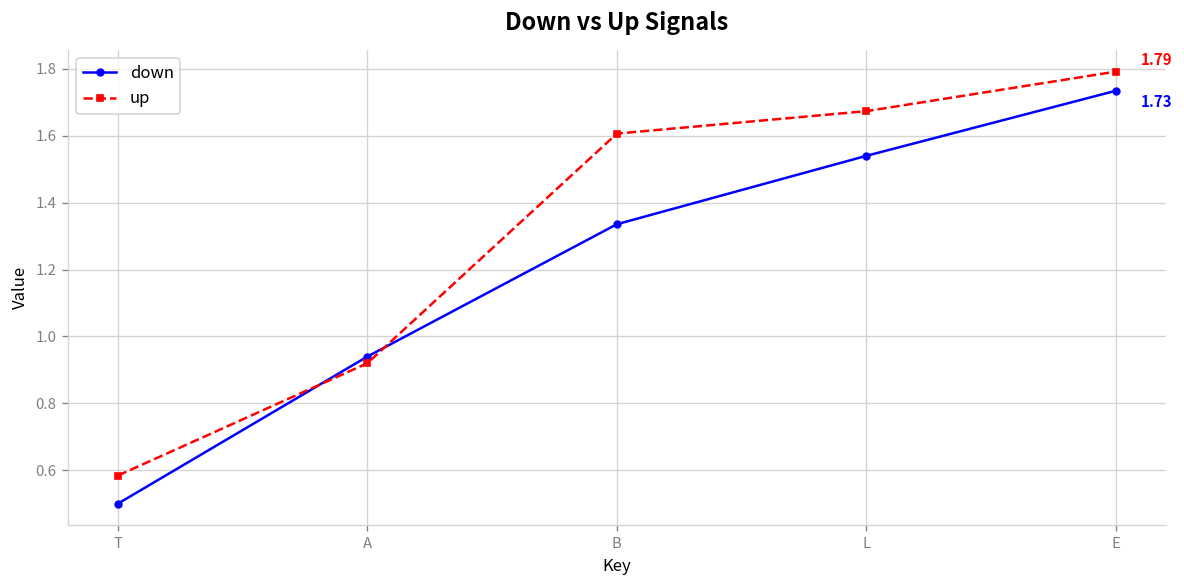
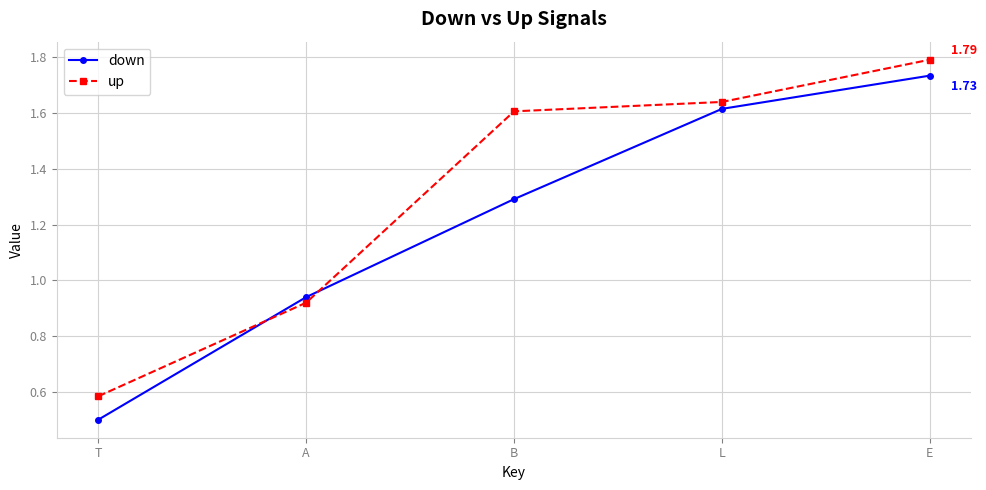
  {
    "down": {
      "T": 0.50,
      "A": 0.94,
-     "B": 1.34,
-     "L": 1.54
+     "B": 1.29,
+     "L": 1.62
    },
    "up": {
      "T": 0.58,
      "A": 0.92,
      "B": 1.61,
-     "L": 1.67
+     "L": 1.64
    }
  }
